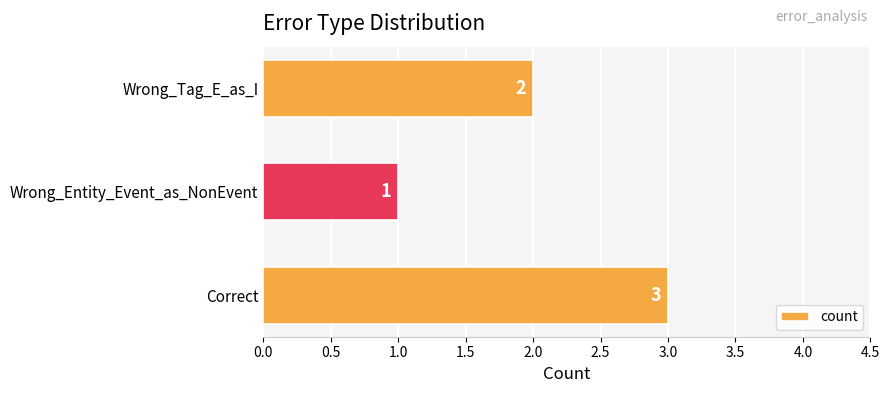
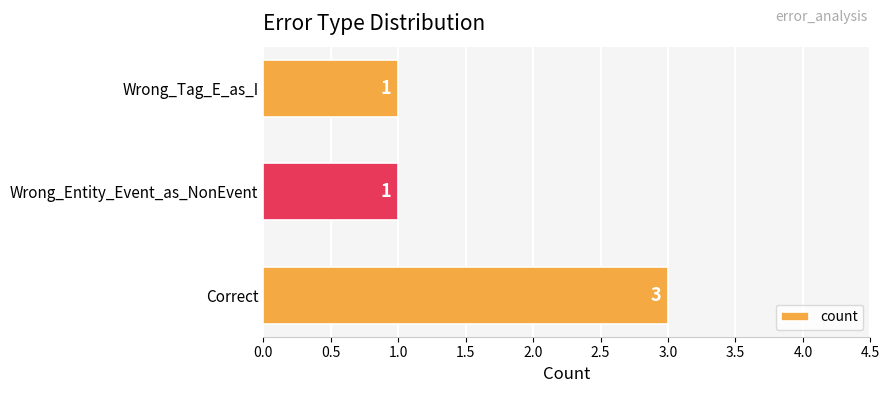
  {
-   "Wrong_Tag_E_as_I": 2,
+   "Wrong_Tag_E_as_I": 1,
    "Wrong_Entity_Event_as_NonEvent": 1,
    "Correct": 3
  }
